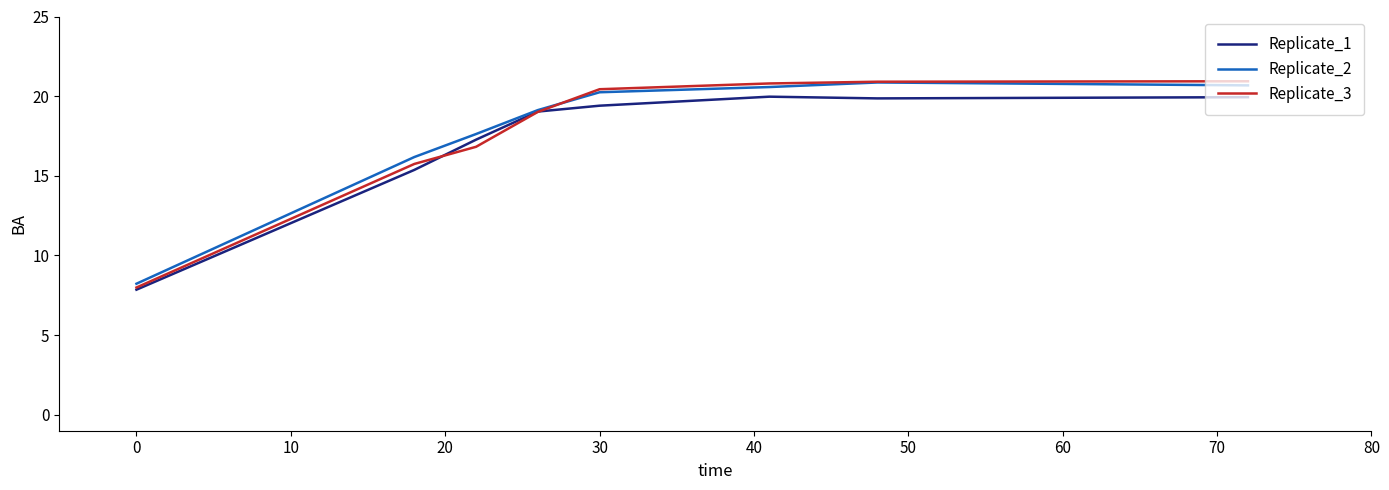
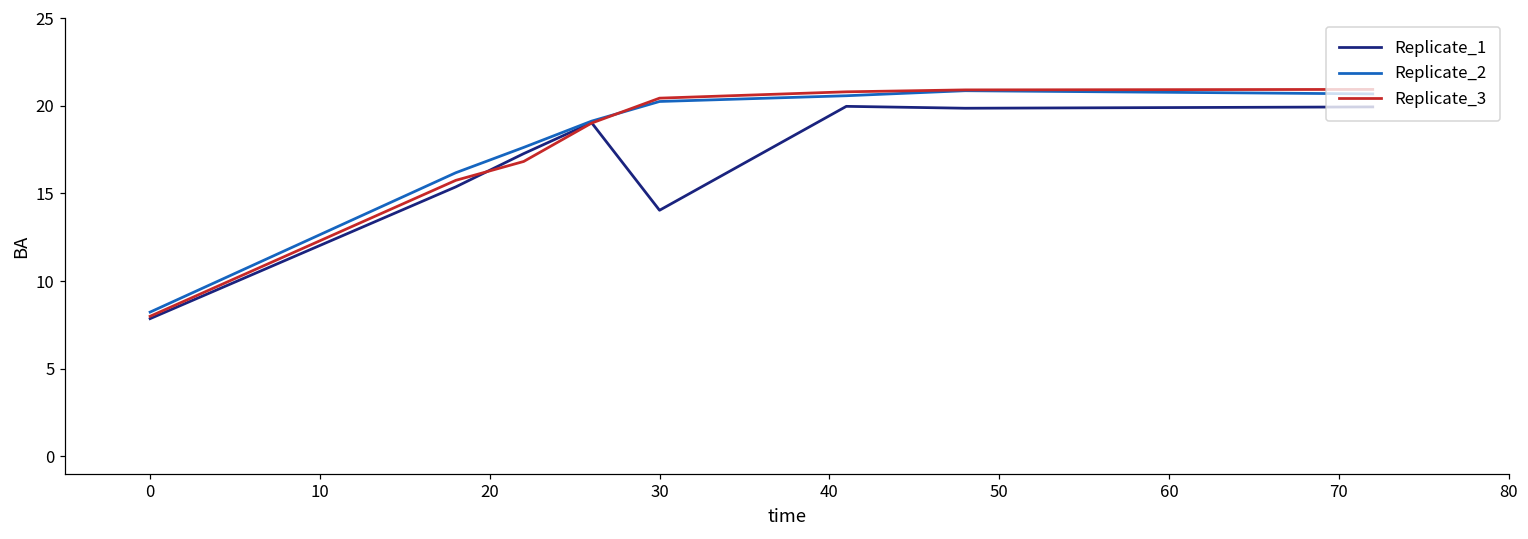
  {
    "Replicate_1": {
-     "30": 19.4
+     "30": 14.0
    },
    "Replicate_2": {
      "0": 8.2,
      "30": 20.2
    },
    "Replicate_3": {
      "30": 20.4
    }
  }
